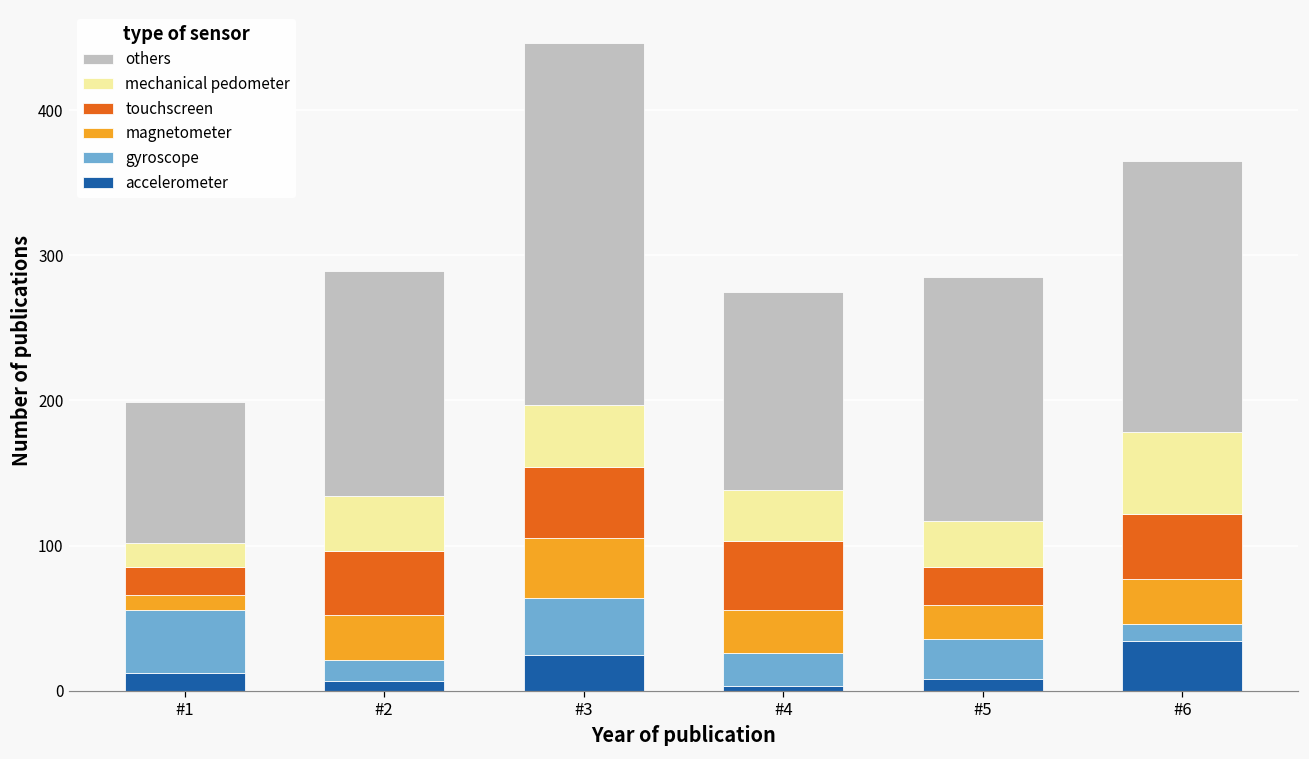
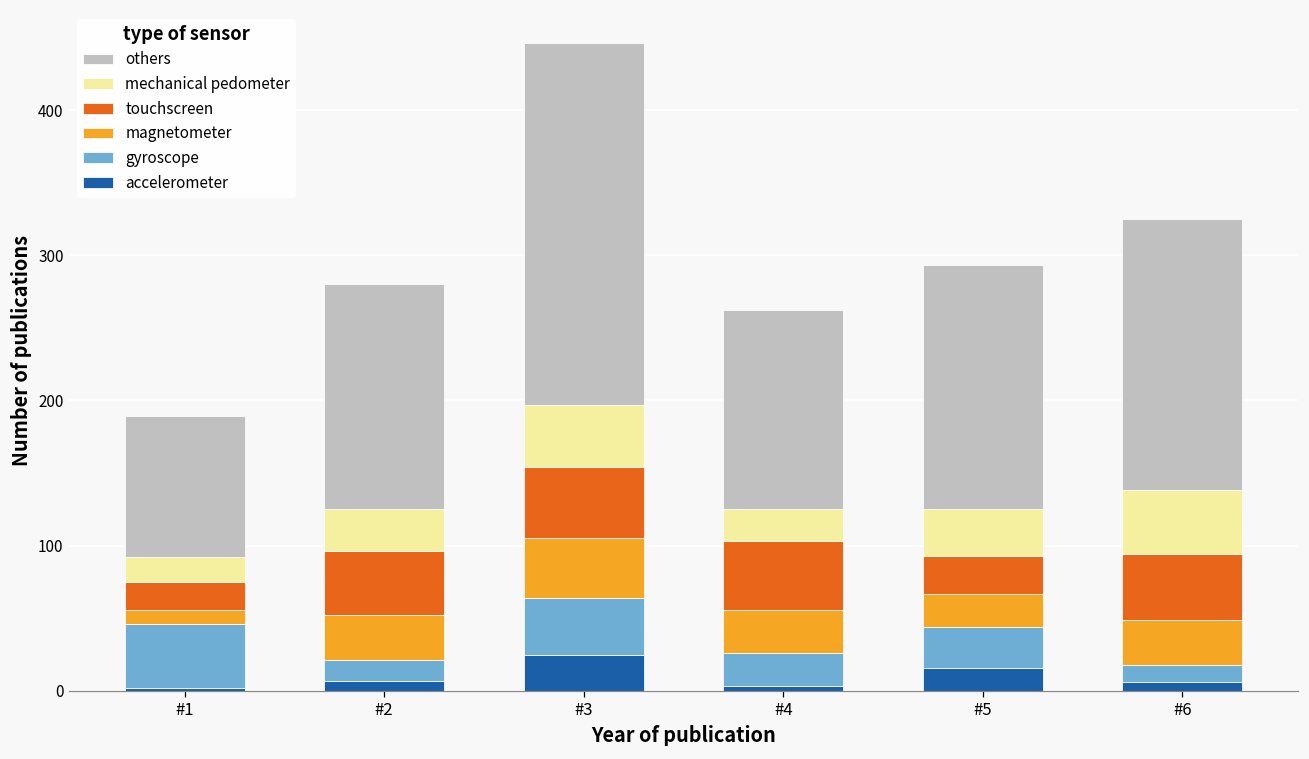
  {
    "accelerometer": {
-     "#1": 12,
+     "#1": 2,
      "#2": 7,
      "#3": 25,
      "#4": 3,
-     "#5": 8,
-     "#6": 34
+     "#5": 16,
+     "#6": 6
    },
    "gyroscope": {
      "#1": 44,
      "#2": 14,
      "#3": 39,
      "#4": 23,
      "#5": 28,
      "#6": 12
    },
    "magnetometer": {
      "#1": 10,
      "#2": 31,
      "#3": 41,
      "#4": 30,
      "#5": 23,
      "#6": 31
    },
    "touchscreen": {
      "#1": 19,
      "#2": 44,
      "#3": 49,
      "#4": 47,
      "#5": 26,
      "#6": 45
    },
    "mechanical pedometer": {
      "#1": 17,
-     "#2": 38,
+     "#2": 29,
      "#3": 43,
-     "#4": 35,
+     "#4": 22,
      "#5": 32,
-     "#6": 56
+     "#6": 44
    },
    "others": {
      "#1": 97,
      "#2": 155,
      "#3": 249,
      "#4": 137,
      "#5": 168,
      "#6": 187
    }
  }
